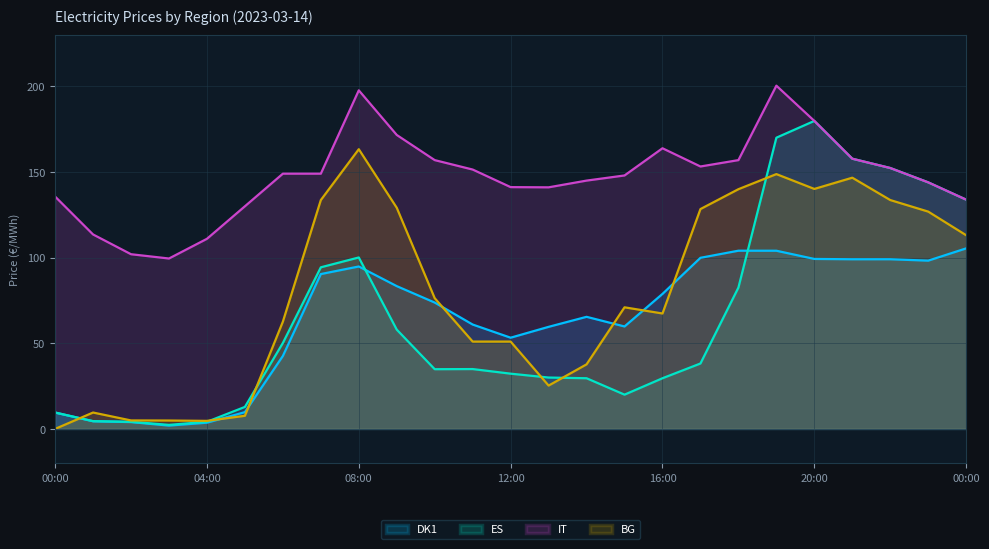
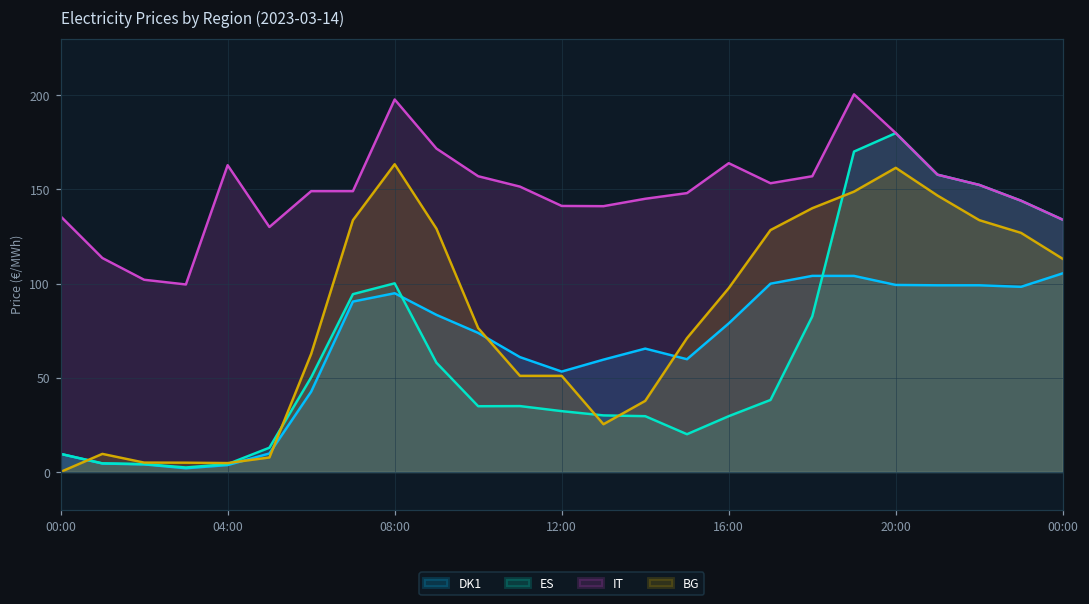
  {
    "IT": {
-     "04:00": 111,
+     "04:00": 163,
      "08:00": 198,
      "12:00": 141,
      "16:00": 164
    },
    "BG": {
      "08:00": 163,
      "12:00": 51,
-     "16:00": 67,
-     "20:00": 140
+     "16:00": 98,
+     "20:00": 161
    }
  }
